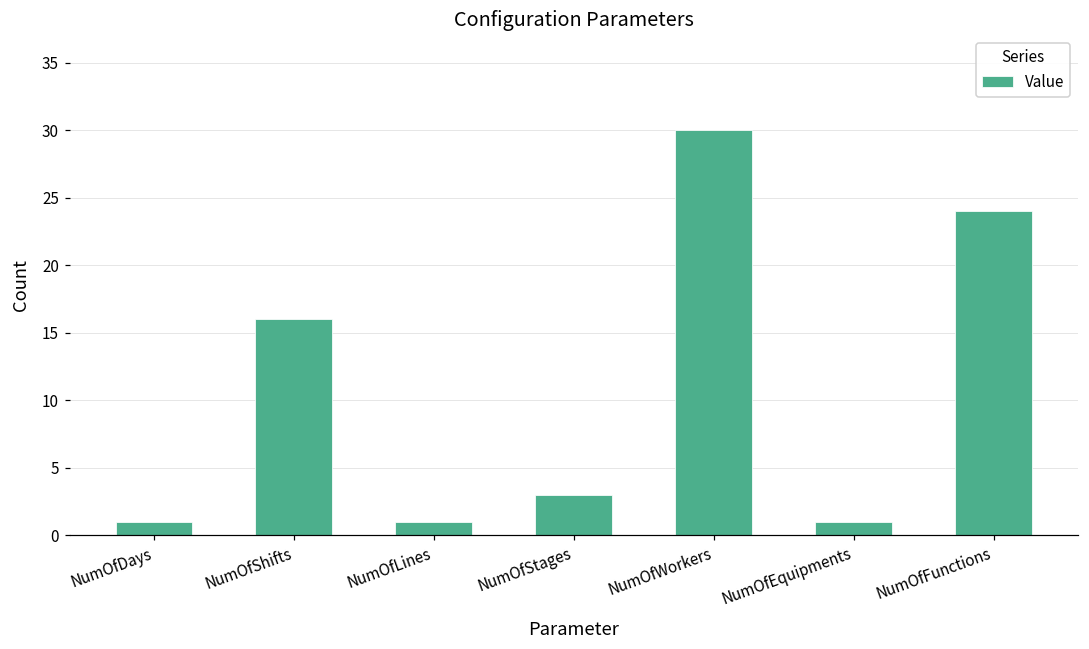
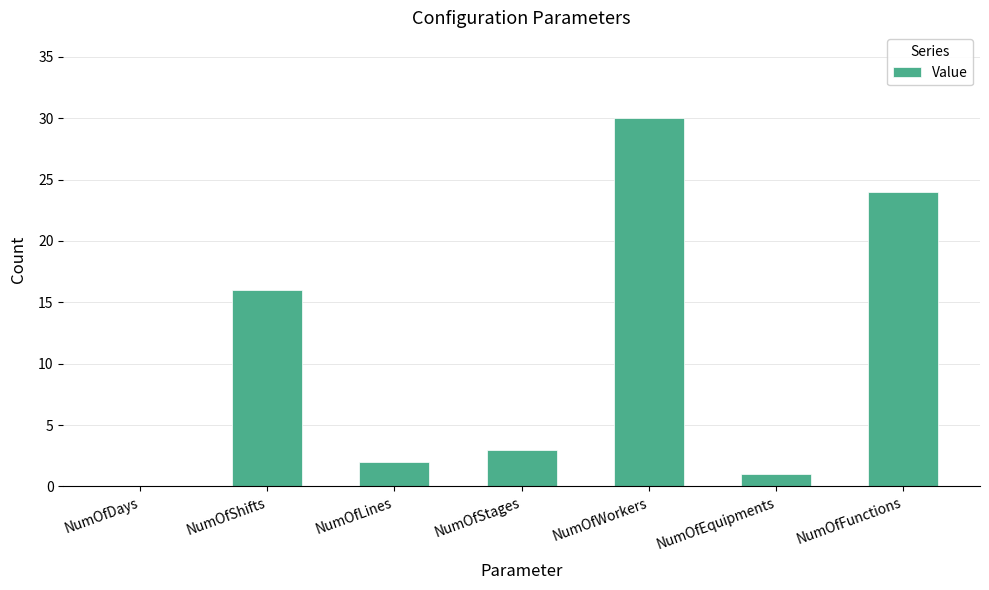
  {
-   "NumOfDays": 1,
+   "NumOfDays": 0,
    "NumOfShifts": 16,
-   "NumOfLines": 1,
+   "NumOfLines": 2,
    "NumOfStages": 3,
    "NumOfWorkers": 30,
    "NumOfEquipments": 1,
    "NumOfFunctions": 24
  }
